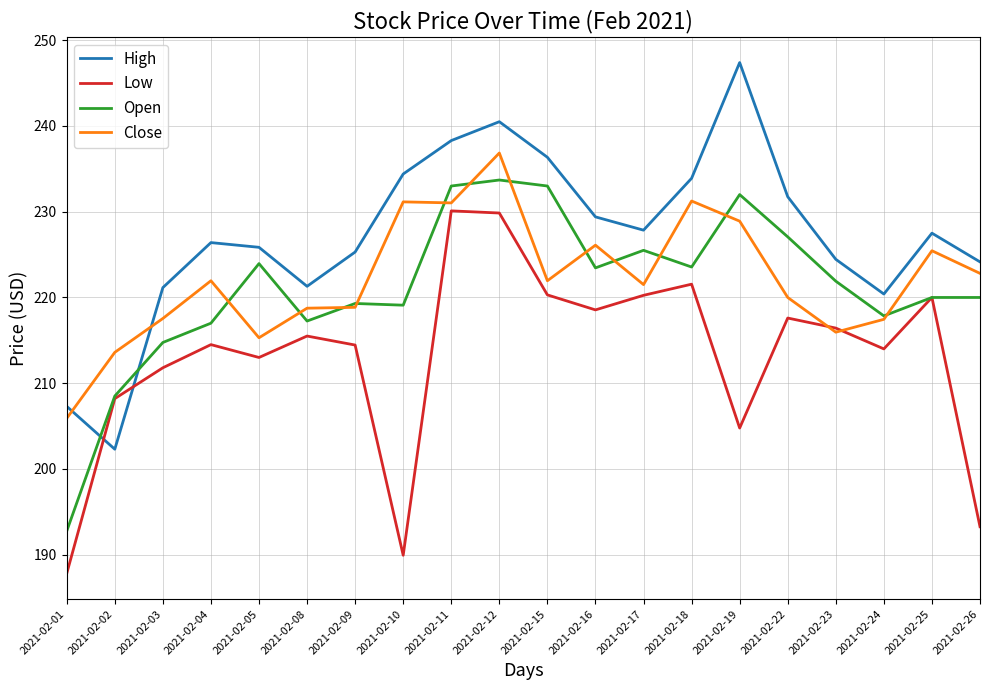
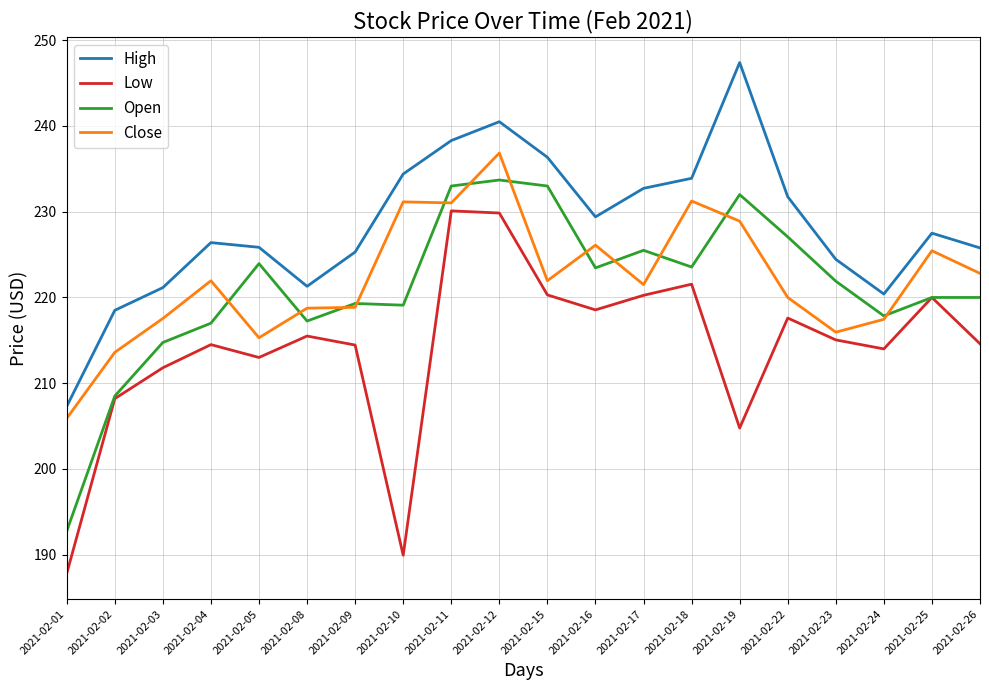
  {
    "High": {
      "2021-02-01": 207,
-     "2021-02-02": 202,
+     "2021-02-02": 219,
      "2021-02-03": 221,
      "2021-02-04": 226,
      "2021-02-05": 226,
      "2021-02-08": 221,
      "2021-02-09": 225,
      "2021-02-10": 234,
      "2021-02-11": 238,
      "2021-02-12": 241,
      "2021-02-15": 236,
      "2021-02-16": 229,
-     "2021-02-17": 228,
+     "2021-02-17": 233,
      "2021-02-18": 234,
      "2021-02-19": 247,
      "2021-02-22": 232,
      "2021-02-23": 224,
      "2021-02-24": 220,
      "2021-02-25": 228,
-     "2021-02-26": 224
+     "2021-02-26": 226
    },
    "Low": {
      "2021-02-01": 188,
      "2021-02-03": 212,
      "2021-02-04": 215,
      "2021-02-05": 213,
      "2021-02-08": 216,
      "2021-02-09": 214,
      "2021-02-10": 190,
      "2021-02-11": 230,
      "2021-02-12": 230,
      "2021-02-15": 220,
      "2021-02-16": 219,
      "2021-02-17": 220,
      "2021-02-18": 222,
      "2021-02-19": 205,
      "2021-02-22": 218,
-     "2021-02-23": 216,
+     "2021-02-23": 215,
      "2021-02-24": 214,
-     "2021-02-26": 193
+     "2021-02-26": 215
    },
    "Open": {
      "2021-02-01": 193,
      "2021-02-03": 215,
      "2021-02-04": 217,
      "2021-02-05": 224,
      "2021-02-08": 217,
      "2021-02-09": 219,
      "2021-02-10": 219,
      "2021-02-11": 233,
      "2021-02-12": 234,
      "2021-02-15": 233,
      "2021-02-16": 223,
      "2021-02-17": 226,
      "2021-02-18": 224,
      "2021-02-19": 232,
      "2021-02-22": 227,
      "2021-02-23": 222,
      "2021-02-24": 218,
      "2021-02-26": 220
    },
    "Close": {
      "2021-02-01": 206,
      "2021-02-02": 214,
      "2021-02-03": 218,
      "2021-02-04": 222,
      "2021-02-05": 215,
      "2021-02-08": 219,
      "2021-02-09": 219,
      "2021-02-10": 231,
      "2021-02-11": 231,
      "2021-02-12": 237,
      "2021-02-15": 222,
      "2021-02-16": 226,
      "2021-02-17": 222,
      "2021-02-18": 231,
      "2021-02-19": 229,
      "2021-02-22": 220,
      "2021-02-23": 216,
      "2021-02-24": 217,
      "2021-02-25": 225,
      "2021-02-26": 223
    }
  }
